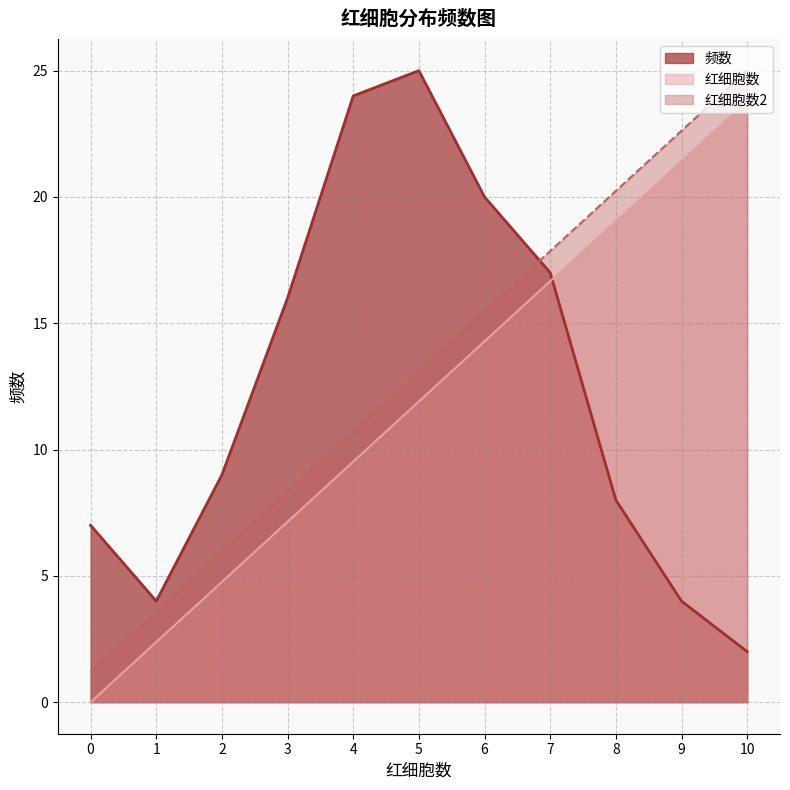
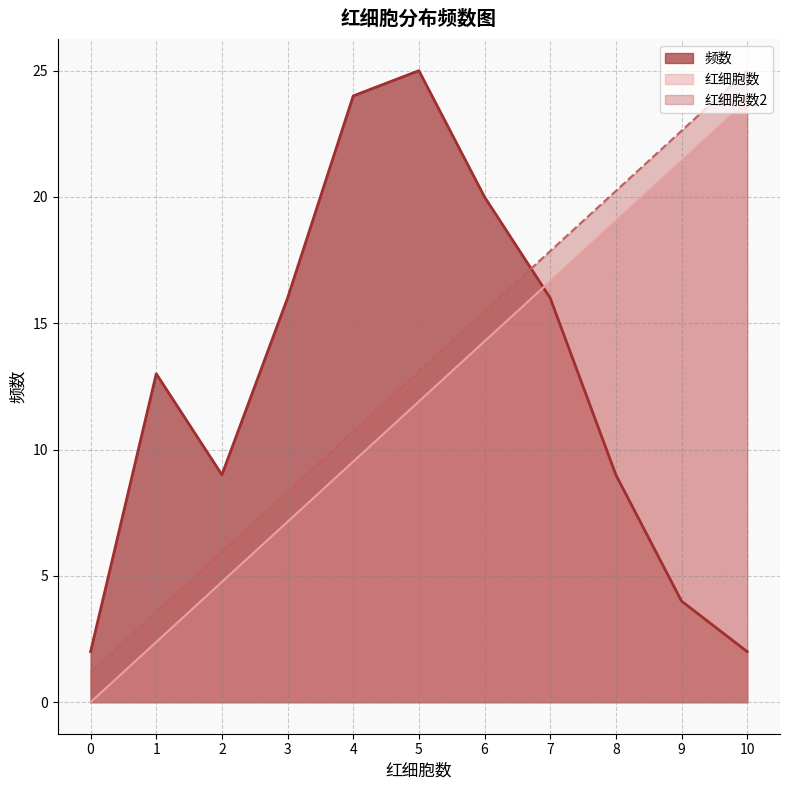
  {
    "频数": {
-     "0": 7,
-     "1": 4,
+     "0": 2,
+     "1": 13,
      "2": 9,
      "3": 16,
      "4": 24,
      "5": 25,
      "6": 20,
-     "7": 17,
-     "8": 8,
+     "7": 16,
+     "8": 9,
      "9": 4,
      "10": 2
    }
  }
